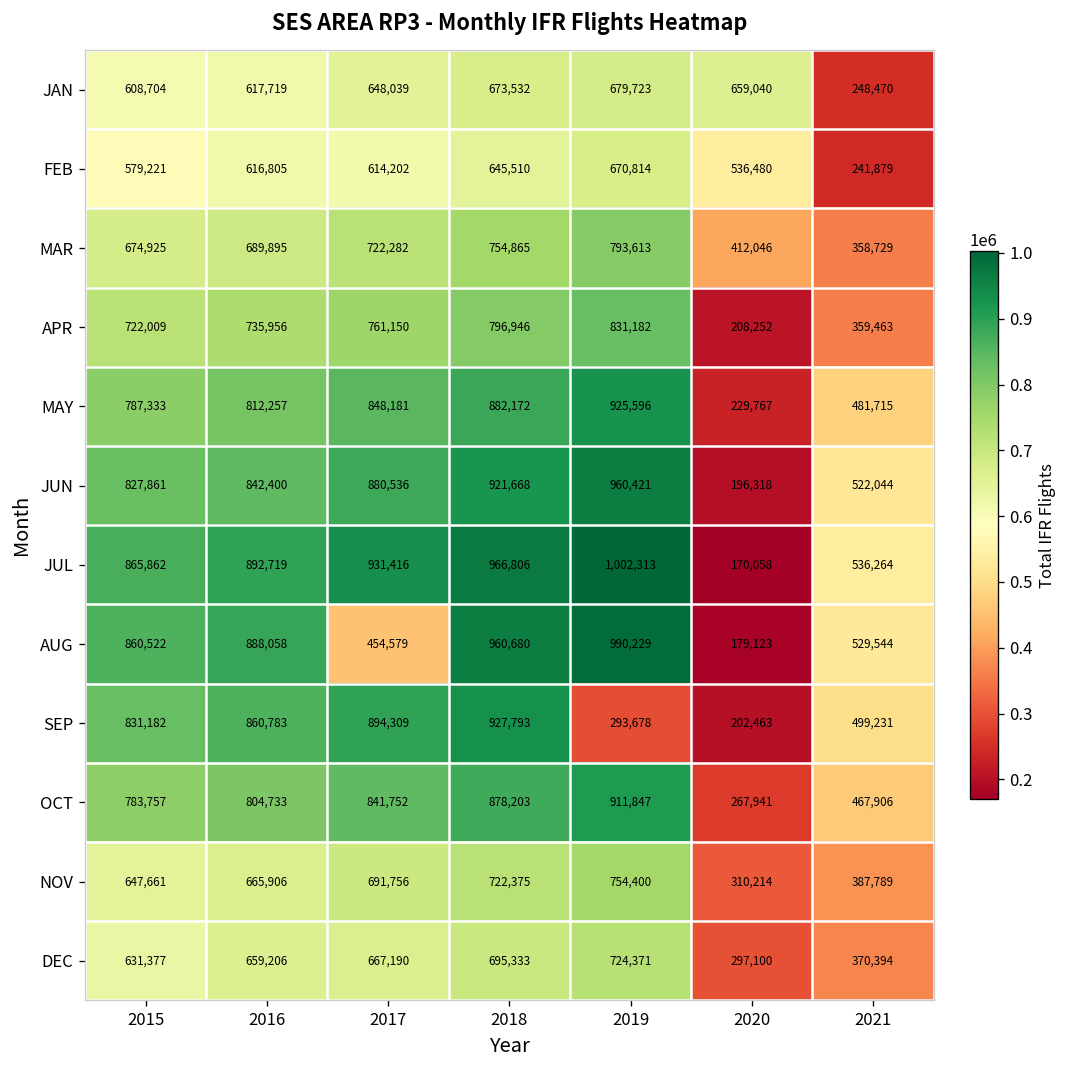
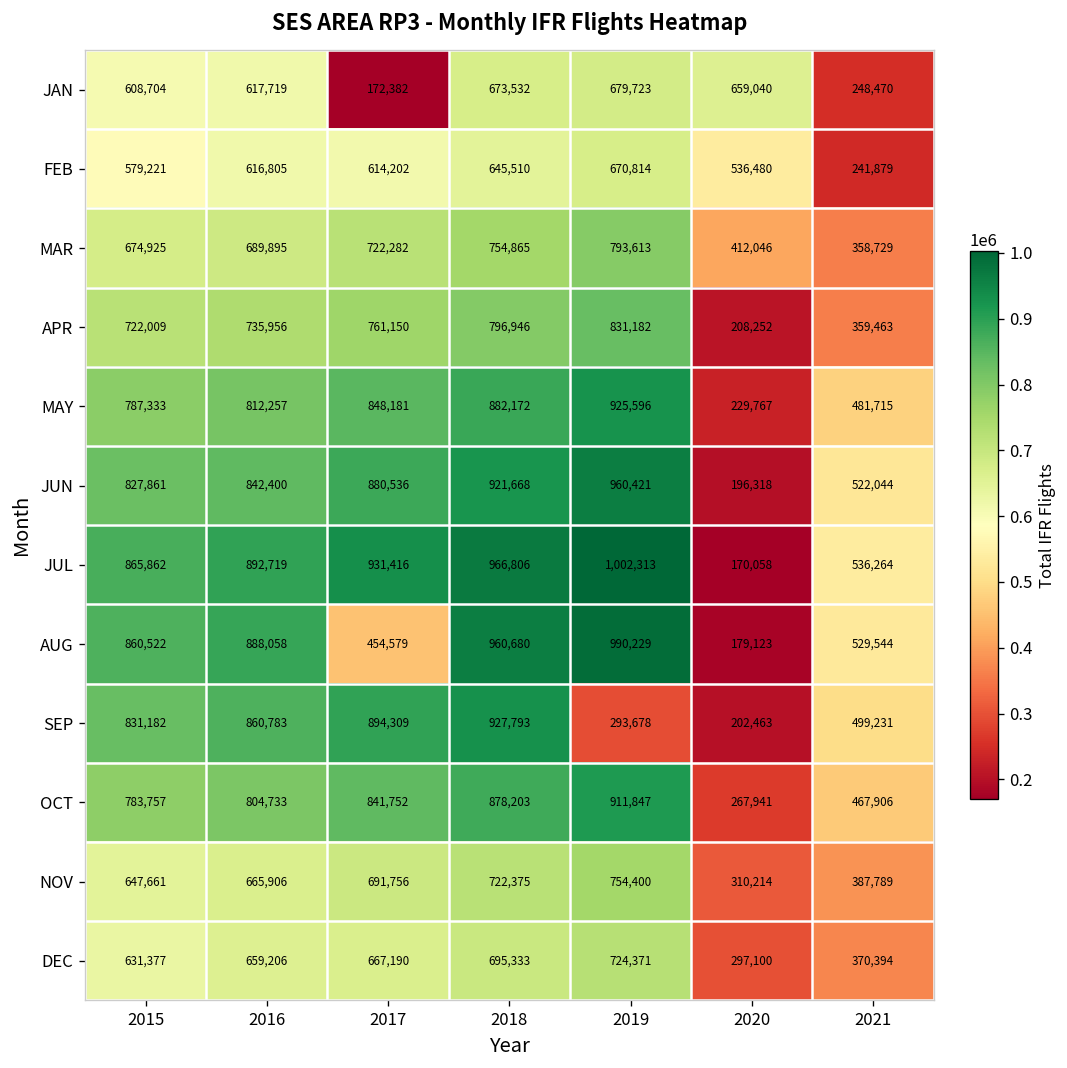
  {
    "JAN": {
      "2015": "608,704",
      "2016": "617,719",
-     "2017": "648,039",
+     "2017": "172,382",
      "2018": "673,532",
      "2019": "679,723",
      "2020": "659,040",
      "2021": "248,470"
    },
    "FEB": {
      "2015": "579,221",
      "2016": "616,805",
      "2017": "614,202",
      "2018": "645,510",
      "2019": "670,814",
      "2020": "536,480",
      "2021": "241,879"
    },
    "MAR": {
      "2015": "674,925",
      "2016": "689,895",
      "2017": "722,282",
      "2018": "754,865",
      "2019": "793,613",
      "2020": "412,046",
      "2021": "358,729"
    },
    "APR": {
      "2015": "722,009",
      "2016": "735,956",
      "2017": "761,150",
      "2018": "796,946",
      "2019": "831,182",
      "2020": "208,252",
      "2021": "359,463"
    },
    "MAY": {
      "2015": "787,333",
      "2016": "812,257",
      "2017": "848,181",
      "2018": "882,172",
      "2019": "925,596",
      "2020": "229,767",
      "2021": "481,715"
    },
    "JUN": {
      "2015": "827,861",
      "2016": "842,400",
      "2017": "880,536",
      "2018": "921,668",
      "2019": "960,421",
      "2020": "196,318",
      "2021": "522,044"
    },
    "JUL": {
      "2015": "865,862",
      "2016": "892,719",
      "2017": "931,416",
      "2018": "966,806",
      "2019": "1,002,313",
      "2020": "170,058",
      "2021": "536,264"
    },
    "AUG": {
      "2015": "860,522",
      "2016": "888,058",
      "2017": "454,579",
      "2018": "960,680",
      "2019": "990,229",
      "2020": "179,123",
      "2021": "529,544"
    },
    "SEP": {
      "2015": "831,182",
      "2016": "860,783",
      "2017": "894,309",
      "2018": "927,793",
      "2019": "293,678",
      "2020": "202,463",
      "2021": "499,231"
    },
    "OCT": {
      "2015": "783,757",
      "2016": "804,733",
      "2017": "841,752",
      "2018": "878,203",
      "2019": "911,847",
      "2020": "267,941",
      "2021": "467,906"
    },
    "NOV": {
      "2015": "647,661",
      "2016": "665,906",
      "2017": "691,756",
      "2018": "722,375",
      "2019": "754,400",
      "2020": "310,214",
      "2021": "387,789"
    },
    "DEC": {
      "2015": "631,377",
      "2016": "659,206",
      "2017": "667,190",
      "2018": "695,333",
      "2019": "724,371",
      "2020": "297,100",
      "2021": "370,394"
    }
  }
